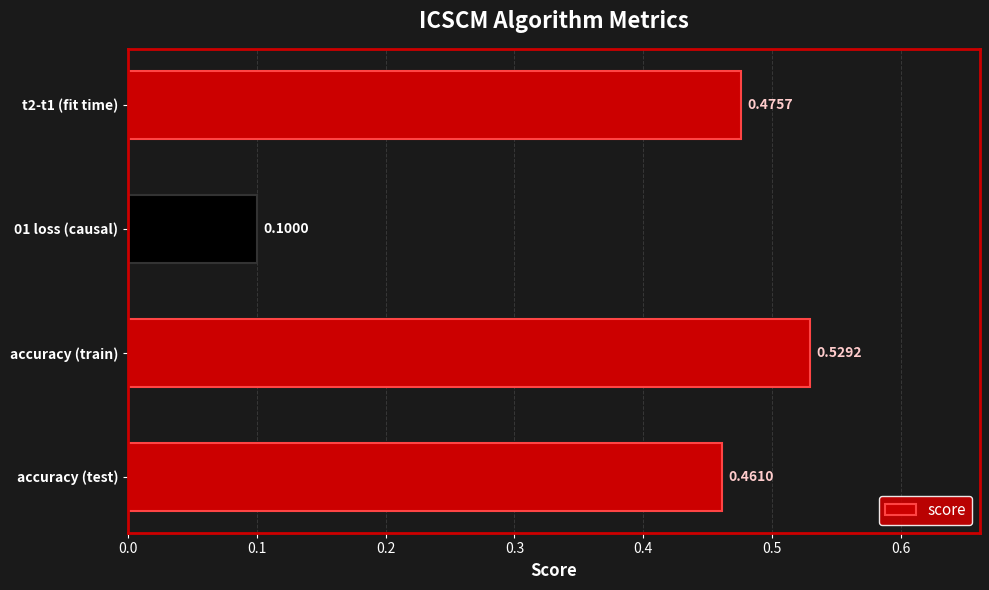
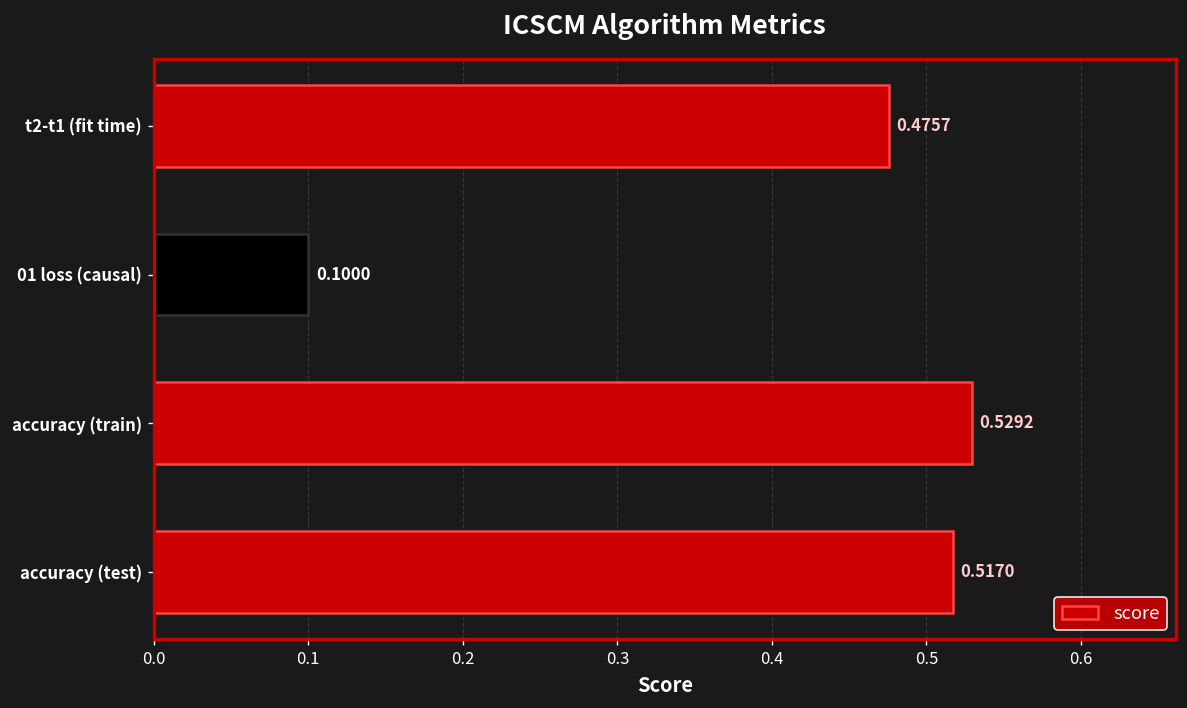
  {
    "t2-t1 (fit time)": 0.4757,
    "01 loss (causal)": 0.1000,
    "accuracy (train)": 0.5292,
-   "accuracy (test)": 0.4610
+   "accuracy (test)": 0.5170
  }
